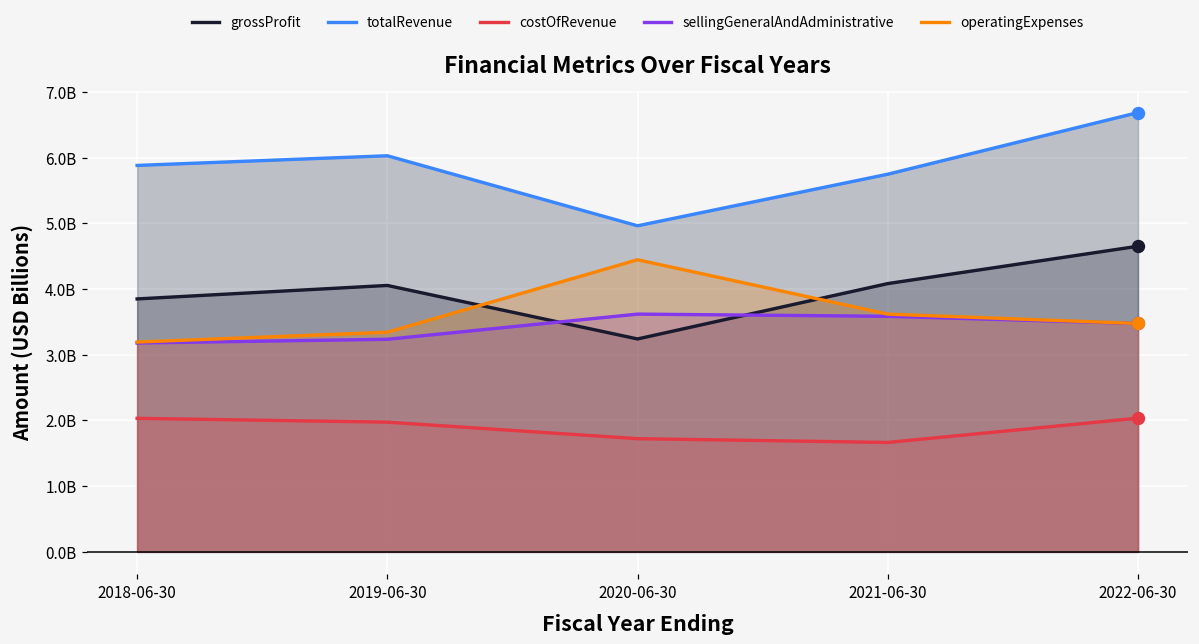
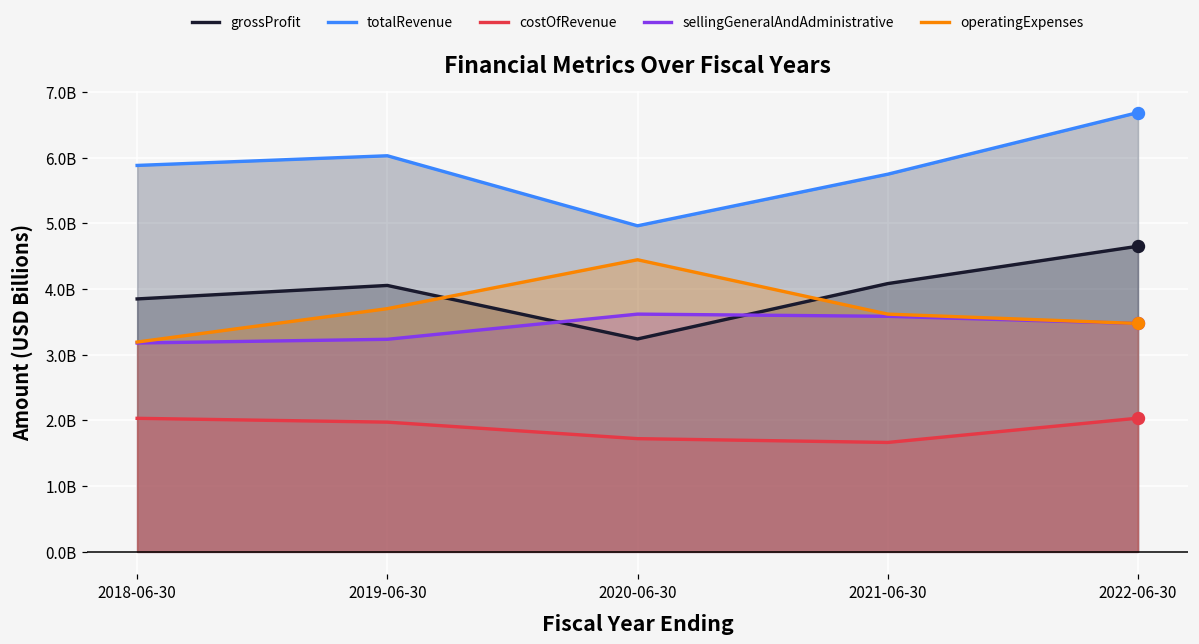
  {
    "operatingExpenses": {
-     "2019-06-30": 3300000000,
+     "2019-06-30": 3700000000,
      "2020-06-30": 4400000000
    }
  }
